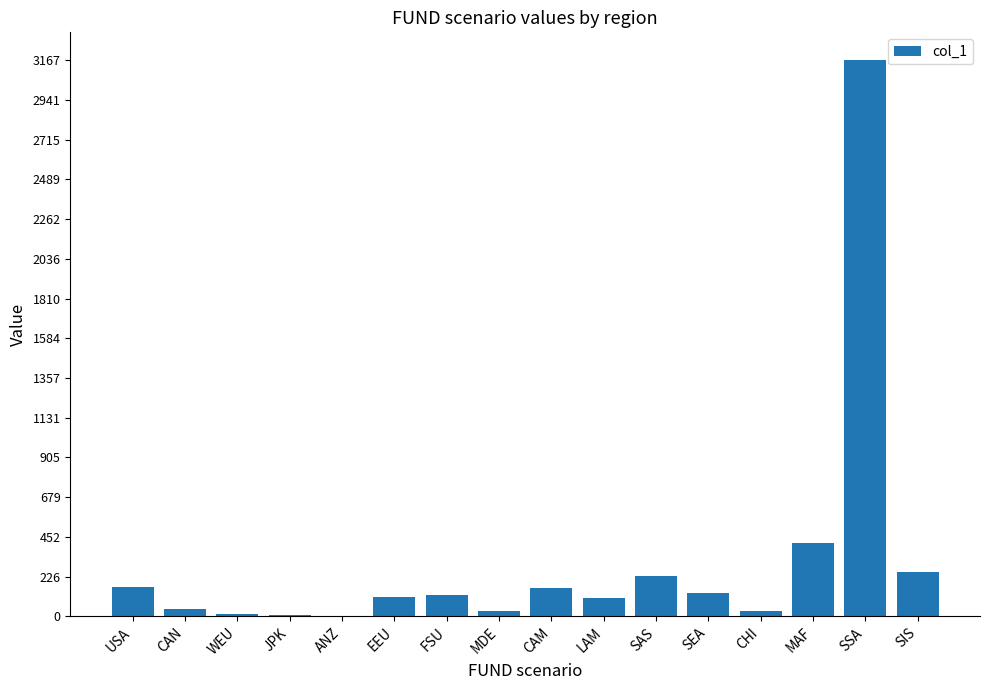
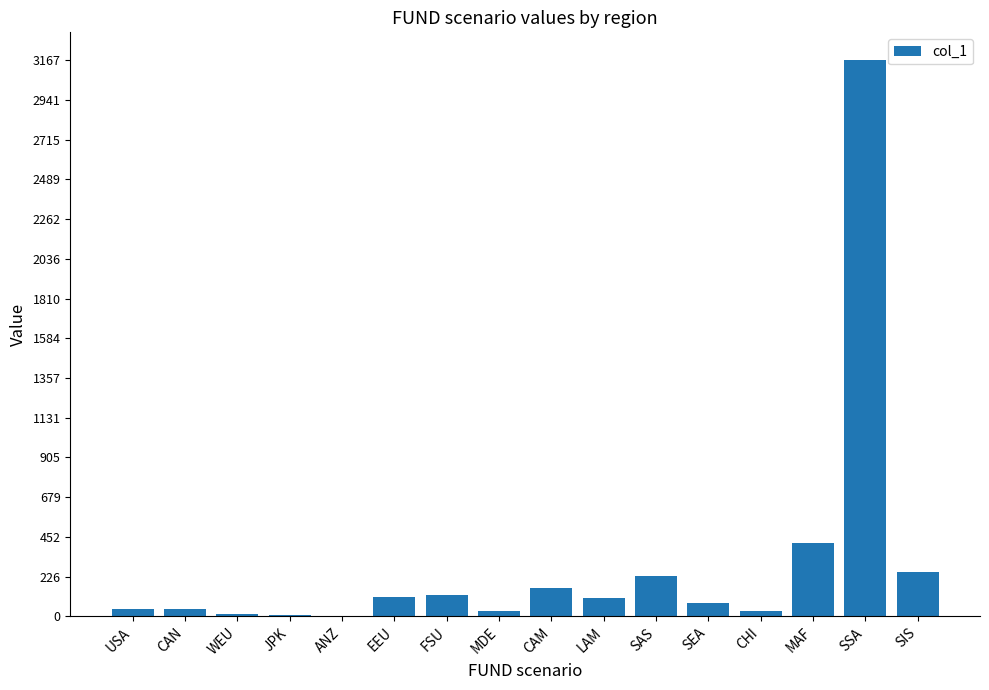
  {
-   "USA": 170,
+   "USA": 40,
    "CAN": 40,
    "WEU": 10,
    "EEU": 110,
    "FSU": 120,
    "MDE": 30,
    "CAM": 160,
    "LAM": 100,
    "SAS": 230,
-   "SEA": 140,
+   "SEA": 80,
    "CHI": 30,
    "MAF": 410,
    "SSA": 3170,
    "SIS": 250
  }
